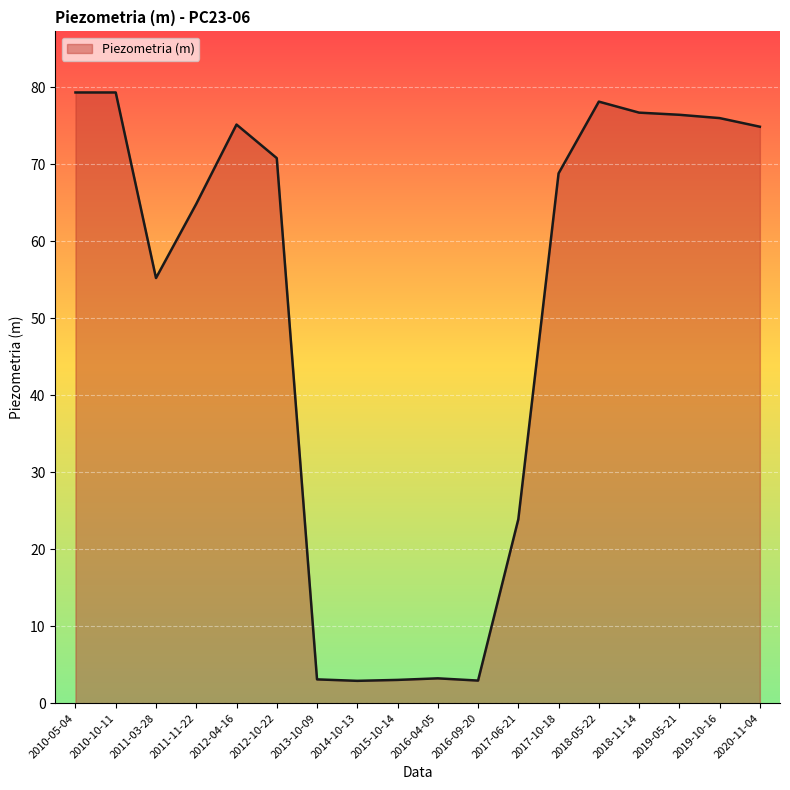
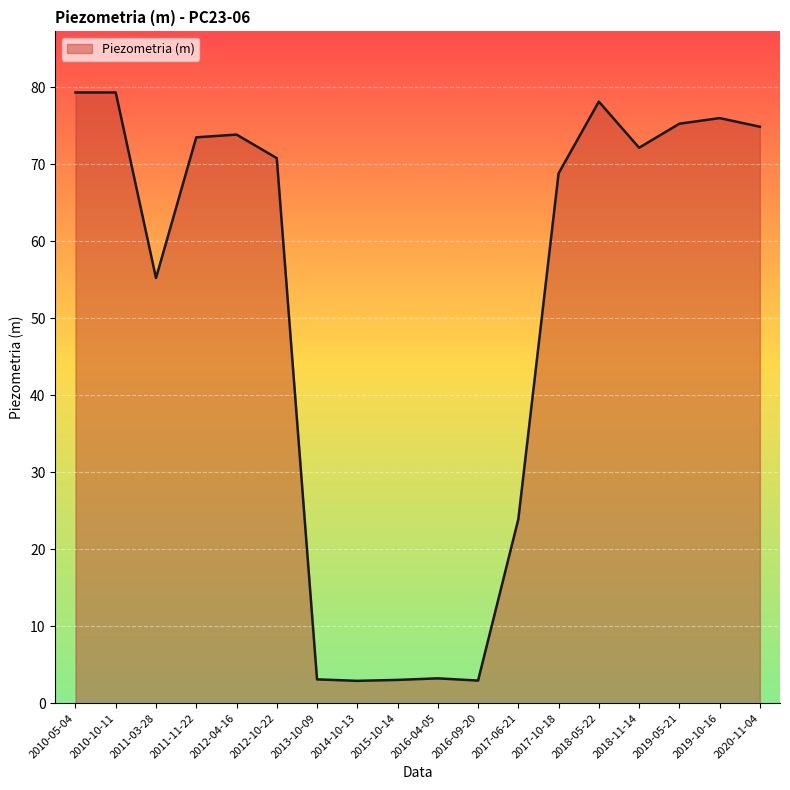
  {
    "2010-05-04": 79,
    "2010-10-11": 79,
    "2011-03-28": 55,
-   "2011-11-22": 65,
-   "2012-04-16": 75,
+   "2011-11-22": 74,
+   "2012-04-16": 74,
    "2012-10-22": 71,
    "2013-10-09": 3,
    "2014-10-13": 3,
    "2015-10-14": 3,
    "2016-04-05": 3,
    "2016-09-20": 3,
    "2017-06-21": 24,
    "2017-10-18": 69,
    "2018-05-22": 78,
-   "2018-11-14": 77,
-   "2019-05-21": 76,
+   "2018-11-14": 72,
+   "2019-05-21": 75,
    "2019-10-16": 76,
    "2020-11-04": 75
  }
